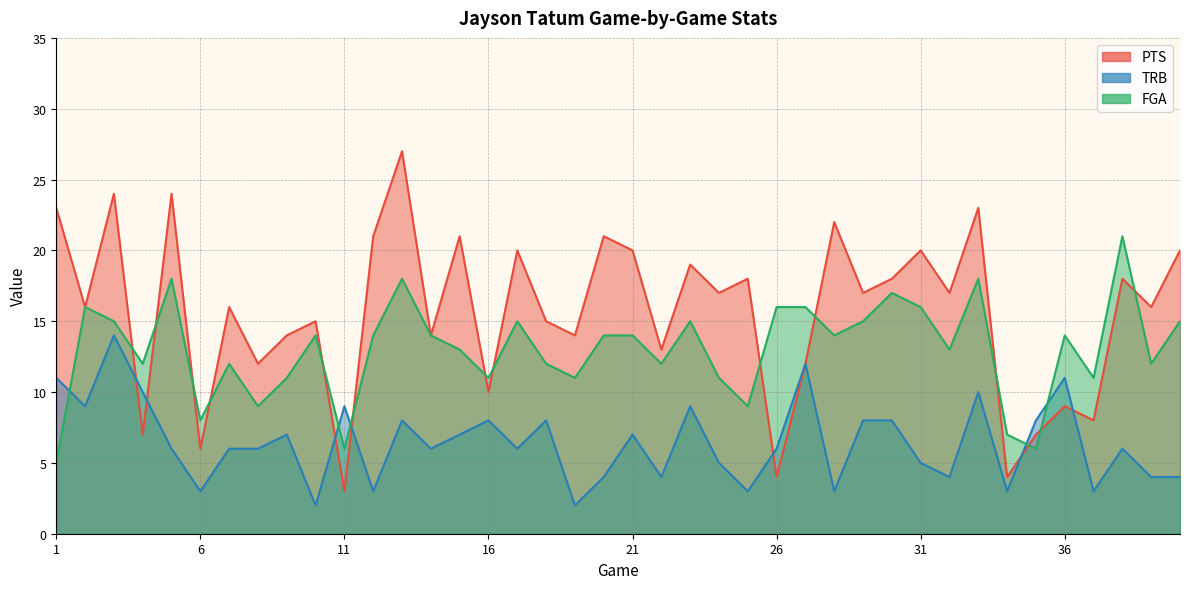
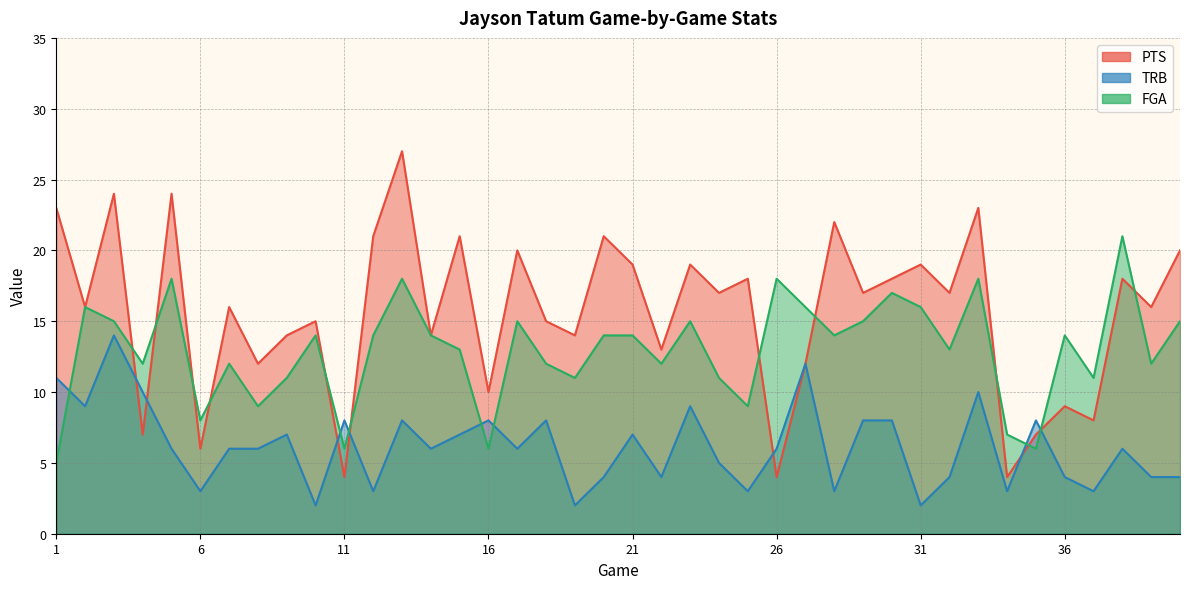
  {
    "PTS": {
      "1": 23,
      "6": 6,
-     "11": 3,
+     "11": 4,
      "16": 10,
-     "21": 20,
+     "21": 19,
      "26": 4,
-     "31": 20,
+     "31": 19,
      "36": 9
    },
    "TRB": {
      "1": 11,
      "6": 3,
-     "11": 9,
+     "11": 8,
      "16": 8,
      "21": 7,
      "26": 6,
-     "31": 5,
-     "36": 11
+     "31": 2,
+     "36": 4
    },
    "FGA": {
      "1": 5,
      "6": 8,
      "11": 6,
-     "16": 11,
+     "16": 6,
      "21": 14,
-     "26": 16,
+     "26": 18,
      "31": 16,
      "36": 14
    }
  }
